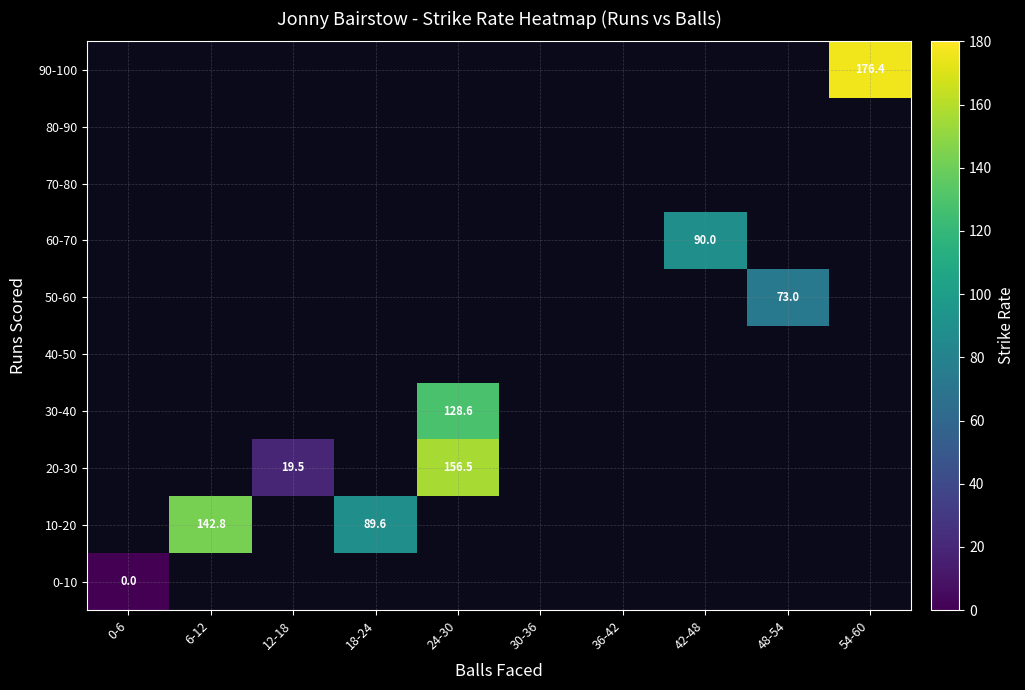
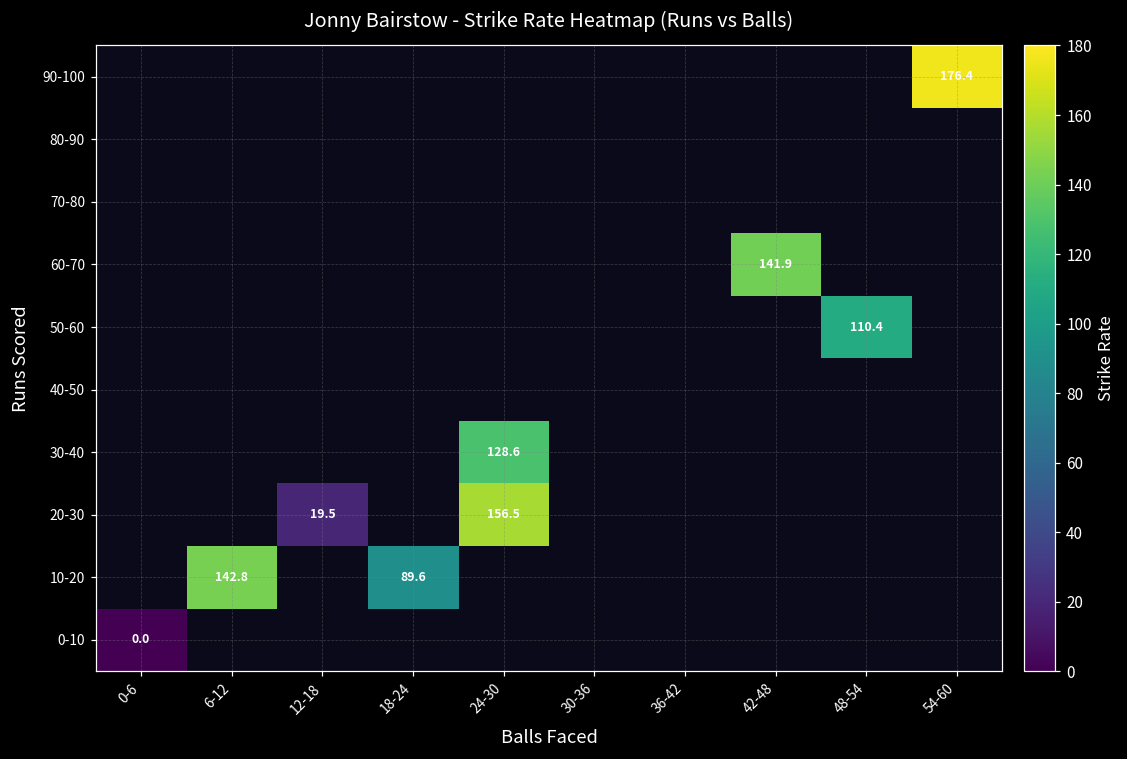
  {
    "90-100": {
      "54-60": 176.4
    },
    "60-70": {
-     "42-48": 90.0
+     "42-48": 141.9
    },
    "50-60": {
-     "48-54": 73.0
+     "48-54": 110.4
    },
    "30-40": {
      "24-30": 128.6
    },
    "20-30": {
      "12-18": 19.5,
      "24-30": 156.5
    },
    "10-20": {
      "6-12": 142.8,
      "18-24": 89.6
    },
    "0-10": {
      "0-6": 0.0
    }
  }
